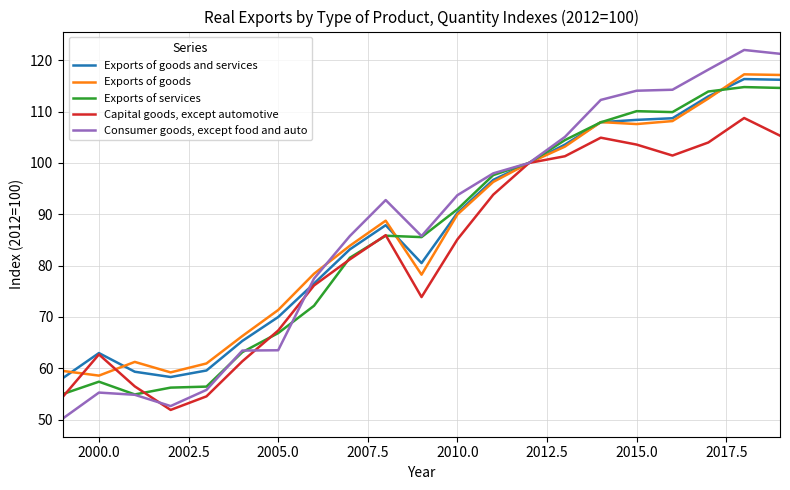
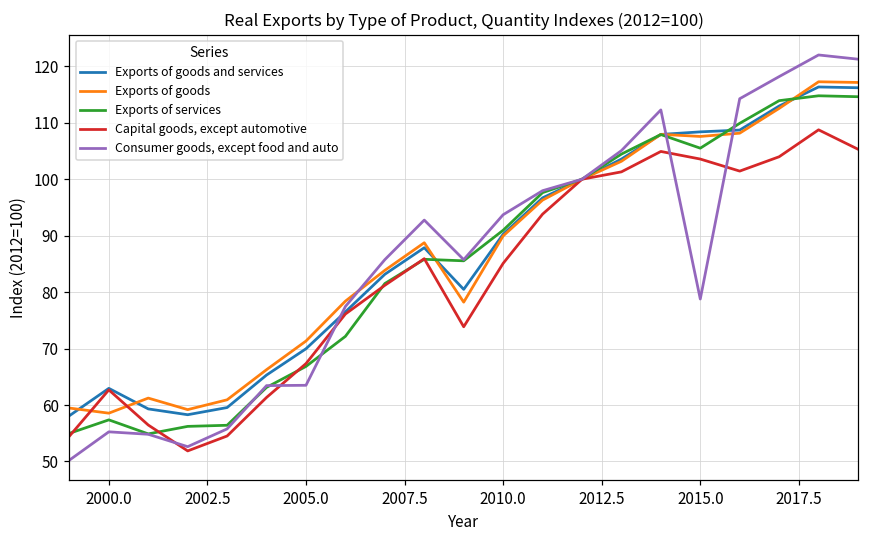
  {
    "Exports of goods and services": {
      "2005.0": 70,
      "2015.0": 108
    },
    "Exports of goods": {
      "2000.0": 59,
      "2005.0": 71,
      "2015.0": 108
    },
    "Exports of services": {
      "2000.0": 57,
      "2005.0": 67,
      "2010.0": 91,
-     "2015.0": 110
+     "2015.0": 106
    },
    "Capital goods, except automotive": {
      "2005.0": 67,
      "2010.0": 85,
      "2015.0": 104
    },
    "Consumer goods, except food and auto": {
      "2000.0": 55,
      "2005.0": 63,
      "2010.0": 94,
-     "2015.0": 114
+     "2015.0": 79
    }
  }
